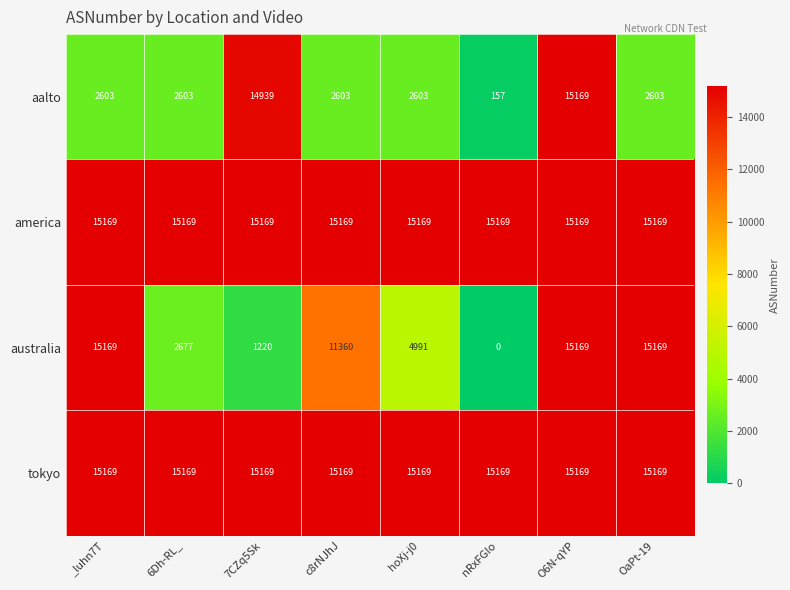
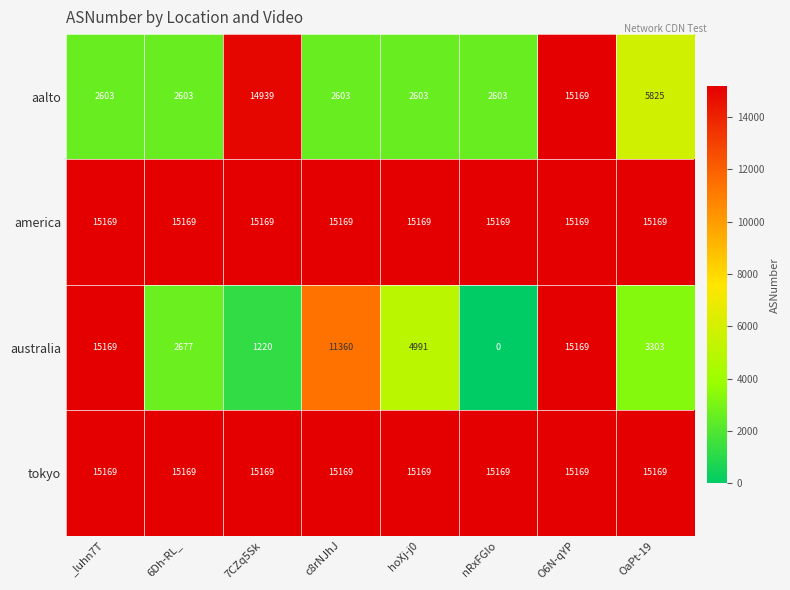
  {
    "aalto": {
      "_luhn7T": 2603,
      "6Dh-RL_": 2603,
      "7CZq5Sk": 14939,
      "c8rNJhJ": 2603,
      "hoXj-j0": 2603,
-     "nRxFGIo": 157,
+     "nRxFGIo": 2603,
      "O6N-qYP": 15169,
-     "OaPt-19": 2603
+     "OaPt-19": 5825
    },
    "america": {
      "_luhn7T": 15169,
      "6Dh-RL_": 15169,
      "7CZq5Sk": 15169,
      "c8rNJhJ": 15169,
      "hoXj-j0": 15169,
      "nRxFGIo": 15169,
      "O6N-qYP": 15169,
      "OaPt-19": 15169
    },
    "australia": {
      "_luhn7T": 15169,
      "6Dh-RL_": 2677,
      "7CZq5Sk": 1220,
      "c8rNJhJ": 11360,
      "hoXj-j0": 4991,
      "nRxFGIo": 0,
      "O6N-qYP": 15169,
-     "OaPt-19": 15169
+     "OaPt-19": 3303
    },
    "tokyo": {
      "_luhn7T": 15169,
      "6Dh-RL_": 15169,
      "7CZq5Sk": 15169,
      "c8rNJhJ": 15169,
      "hoXj-j0": 15169,
      "nRxFGIo": 15169,
      "O6N-qYP": 15169,
      "OaPt-19": 15169
    }
  }
